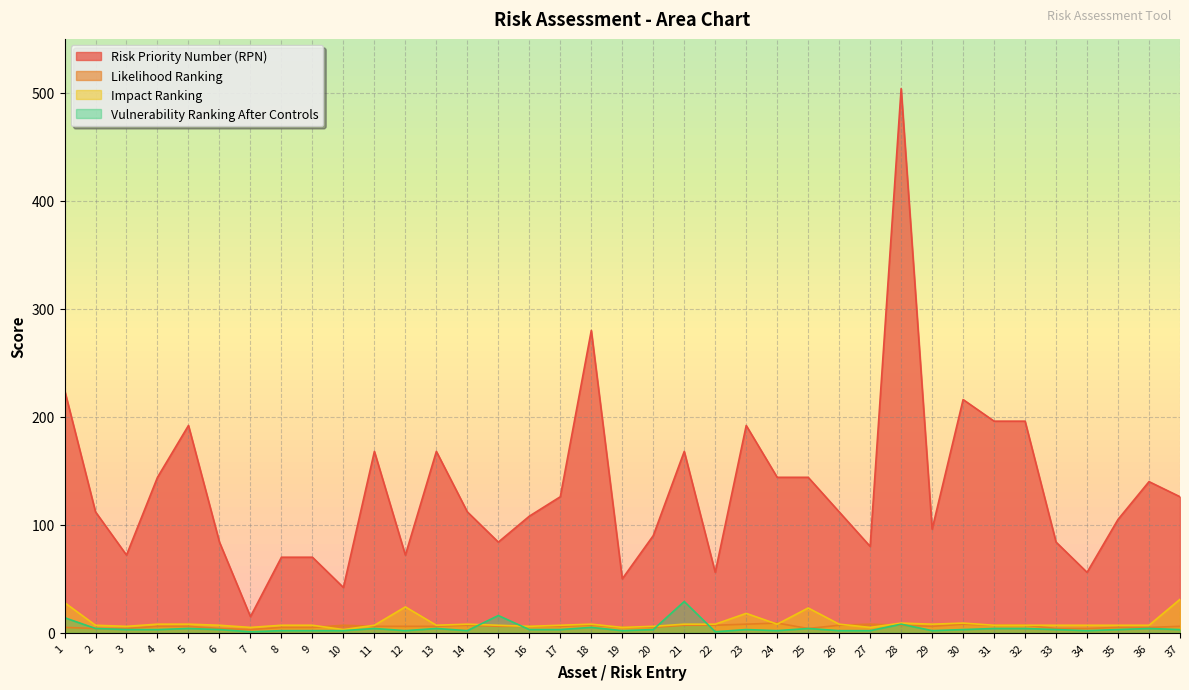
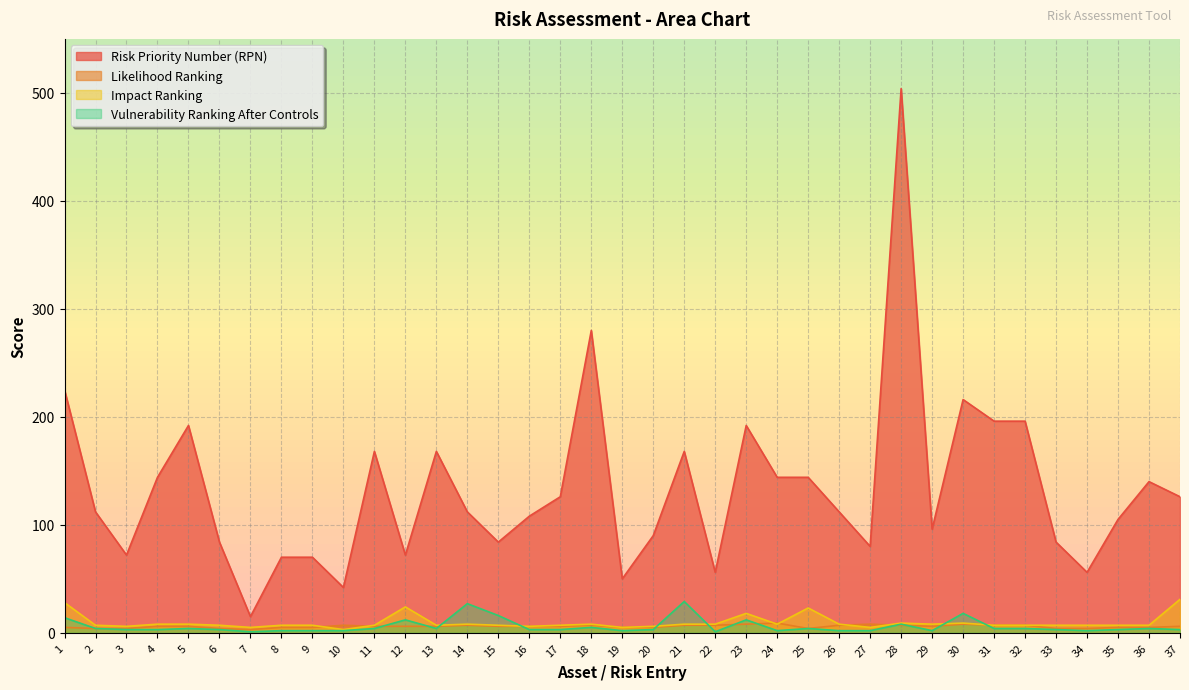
  {
    "Impact Ranking": {
      "1": 28,
      "2": 7,
      "6": 7,
      "12": 24,
      "23": 18,
      "25": 23,
      "27": 5,
      "33": 7,
      "34": 7,
      "37": 31
    },
    "Vulnerability Ranking After Controls": {
      "1": 14,
      "4": 3,
      "8": 2,
      "9": 2,
-     "12": 2,
-     "14": 2,
+     "12": 12,
+     "14": 27,
      "15": 16,
      "16": 3,
      "17": 3,
      "19": 2,
      "21": 29,
      "22": 1,
-     "23": 3,
+     "23": 12,
      "24": 2,
      "26": 2,
      "27": 2,
      "29": 2,
-     "30": 3,
+     "30": 18,
      "31": 4,
      "32": 4,
      "37": 3
    }
  }
